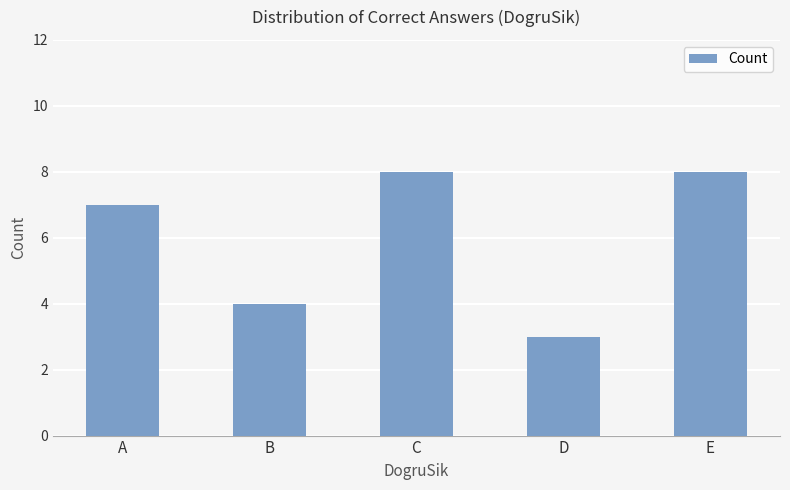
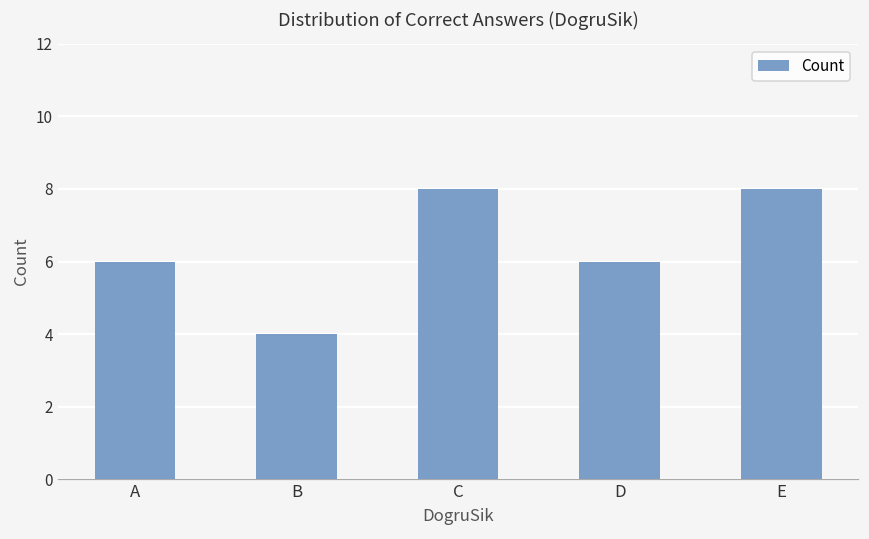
  {
-   "A": 7,
+   "A": 6,
    "B": 4,
    "C": 8,
-   "D": 3,
+   "D": 6,
    "E": 8
  }
